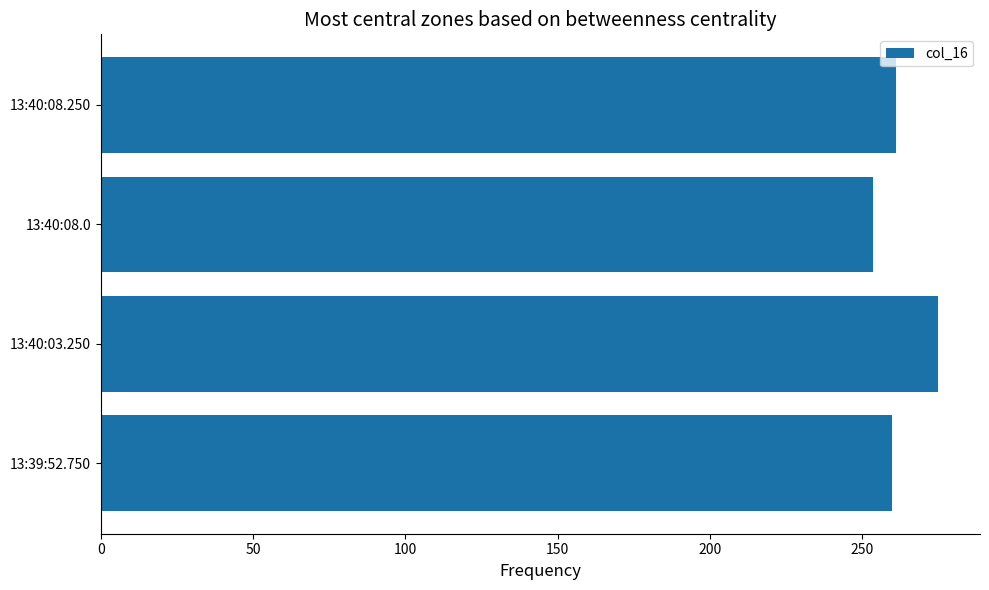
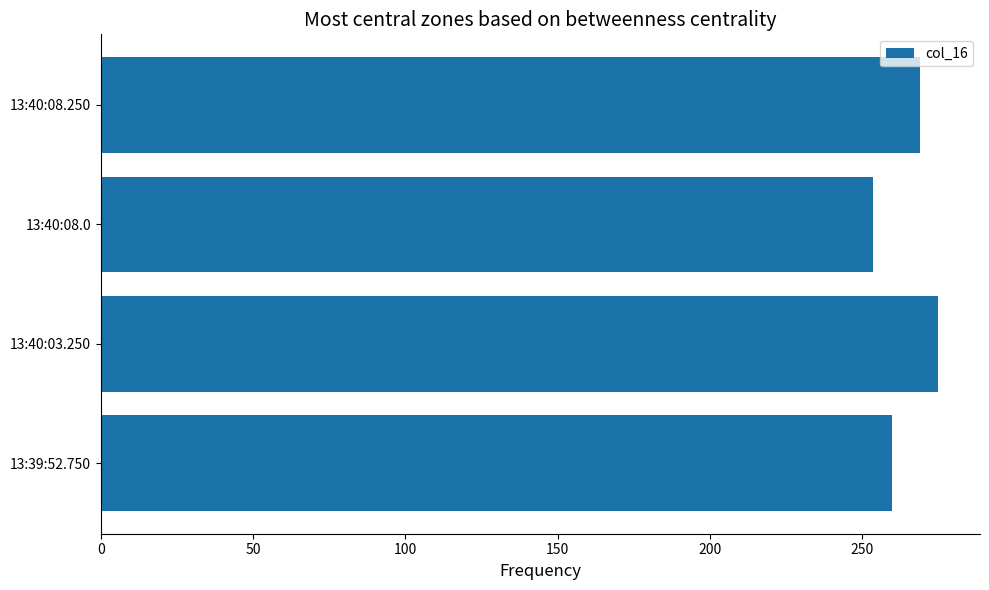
  {
-   "13:40:08.250": 261,
+   "13:40:08.250": 269,
    "13:40:08.0": 254,
    "13:40:03.250": 275,
    "13:39:52.750": 260
  }
